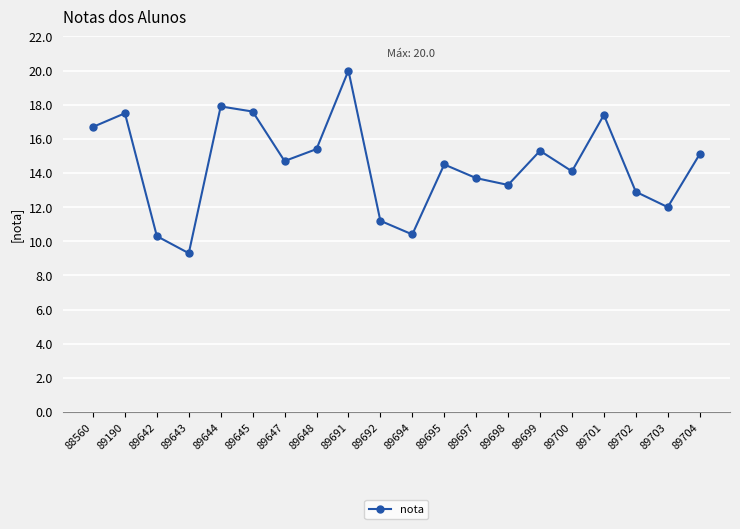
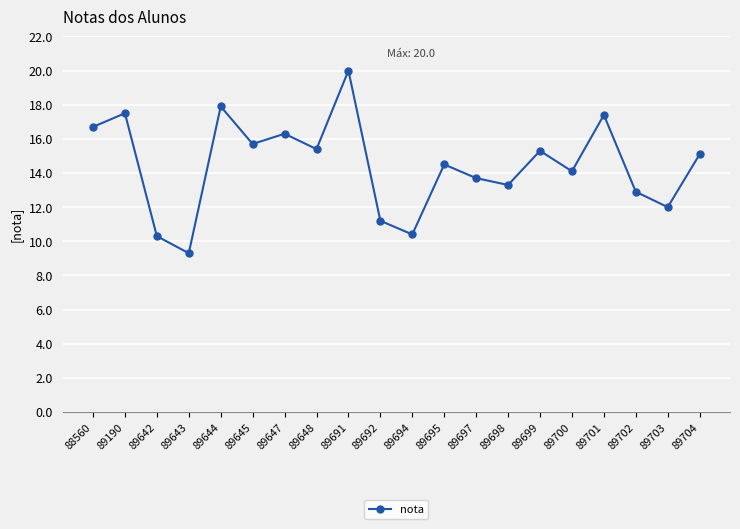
  {
    "88560": 16.7,
    "89190": 17.5,
    "89642": 10.3,
    "89643": 9.3,
    "89644": 17.9,
-   "89645": 17.6,
-   "89647": 14.7,
+   "89645": 15.7,
+   "89647": 16.3,
    "89648": 15.4,
    "89691": 20.0,
    "89692": 11.2,
    "89694": 10.4,
    "89695": 14.5,
    "89697": 13.7,
    "89698": 13.3,
    "89699": 15.3,
    "89700": 14.1,
    "89701": 17.4,
    "89702": 12.9,
    "89703": 12.0,
    "89704": 15.1
  }
